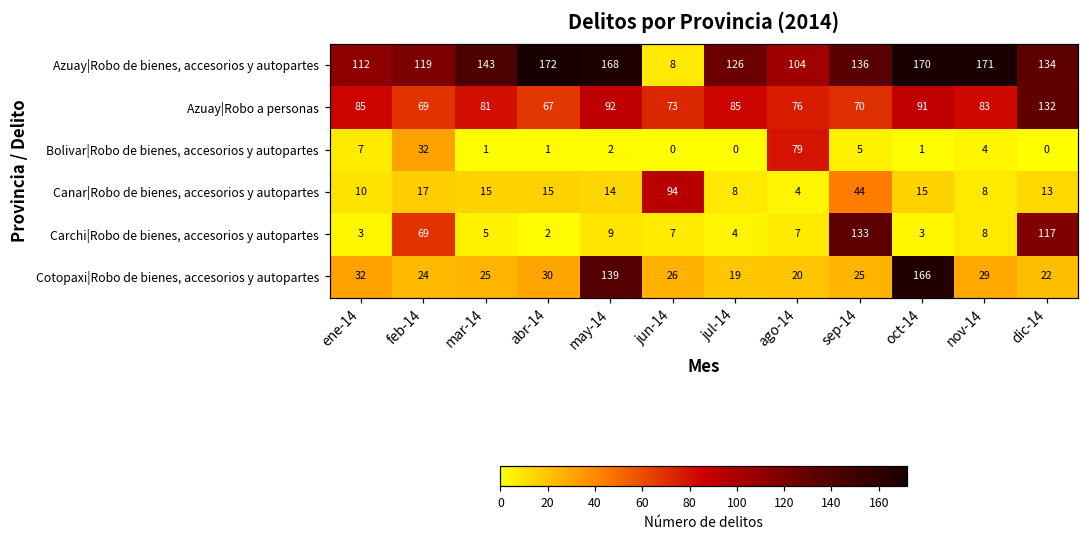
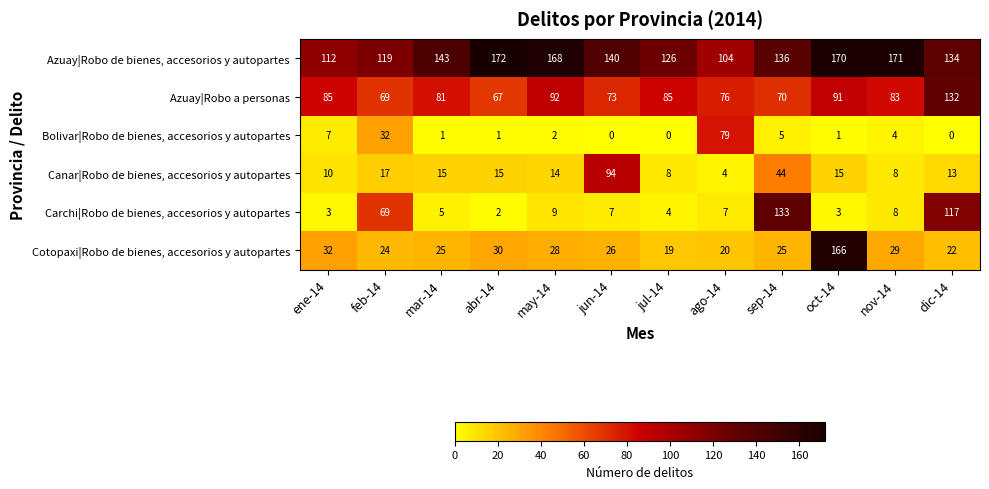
  {
    "Azuay|Robo de bienes, accesorios y autopartes": {
      "ene-14": 112,
      "feb-14": 119,
      "mar-14": 143,
      "abr-14": 172,
      "may-14": 168,
-     "jun-14": 8,
+     "jun-14": 140,
      "jul-14": 126,
      "ago-14": 104,
      "sep-14": 136,
      "oct-14": 170,
      "nov-14": 171,
      "dic-14": 134
    },
    "Azuay|Robo a personas": {
      "ene-14": 85,
      "feb-14": 69,
      "mar-14": 81,
      "abr-14": 67,
      "may-14": 92,
      "jun-14": 73,
      "jul-14": 85,
      "ago-14": 76,
      "sep-14": 70,
      "oct-14": 91,
      "nov-14": 83,
      "dic-14": 132
    },
    "Bolivar|Robo de bienes, accesorios y autopartes": {
      "ene-14": 7,
      "feb-14": 32,
      "mar-14": 1,
      "abr-14": 1,
      "may-14": 2,
      "jun-14": 0,
      "jul-14": 0,
      "ago-14": 79,
      "sep-14": 5,
      "oct-14": 1,
      "nov-14": 4,
      "dic-14": 0
    },
    "Canar|Robo de bienes, accesorios y autopartes": {
      "ene-14": 10,
      "feb-14": 17,
      "mar-14": 15,
      "abr-14": 15,
      "may-14": 14,
      "jun-14": 94,
      "jul-14": 8,
      "ago-14": 4,
      "sep-14": 44,
      "oct-14": 15,
      "nov-14": 8,
      "dic-14": 13
    },
    "Carchi|Robo de bienes, accesorios y autopartes": {
      "ene-14": 3,
      "feb-14": 69,
      "mar-14": 5,
      "abr-14": 2,
      "may-14": 9,
      "jun-14": 7,
      "jul-14": 4,
      "ago-14": 7,
      "sep-14": 133,
      "oct-14": 3,
      "nov-14": 8,
      "dic-14": 117
    },
    "Cotopaxi|Robo de bienes, accesorios y autopartes": {
      "ene-14": 32,
      "feb-14": 24,
      "mar-14": 25,
      "abr-14": 30,
-     "may-14": 139,
+     "may-14": 28,
      "jun-14": 26,
      "jul-14": 19,
      "ago-14": 20,
      "sep-14": 25,
      "oct-14": 166,
      "nov-14": 29,
      "dic-14": 22
    }
  }
